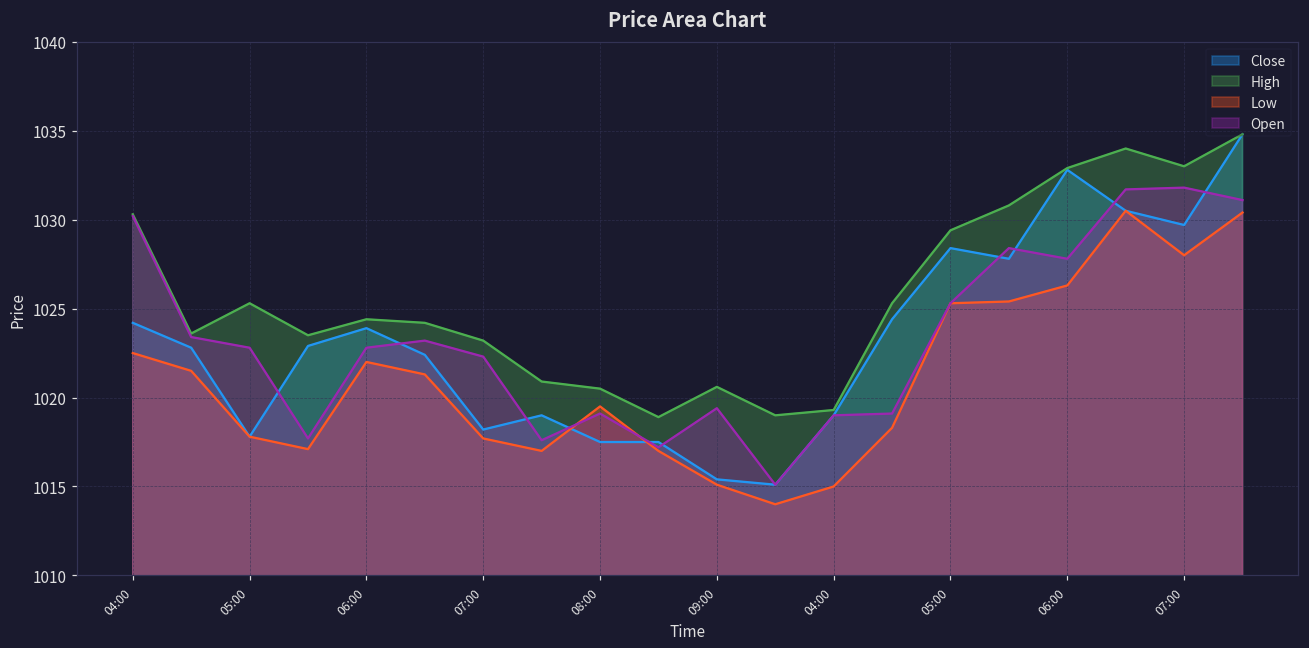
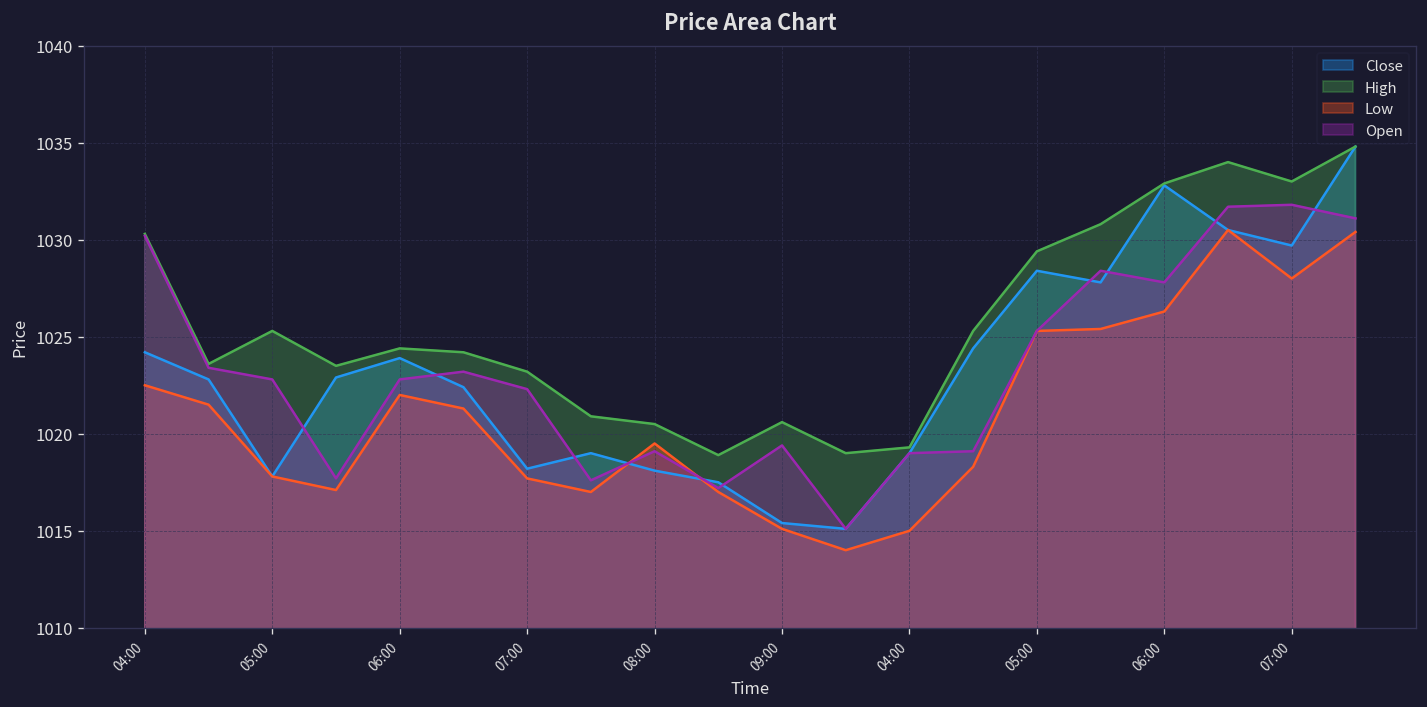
  {
    "Close": {
-     "08:00": 1017.5,
+     "08:00": 1018.1,
      "09:00": 1015.4
    },
    "High": {
      "08:00": 1020.5,
      "09:00": 1020.6
    },
    "Low": {
      "08:00": 1019.5,
      "09:00": 1015.1
    },
    "Open": {
      "08:00": 1019.1,
      "09:00": 1019.4
    }
  }
